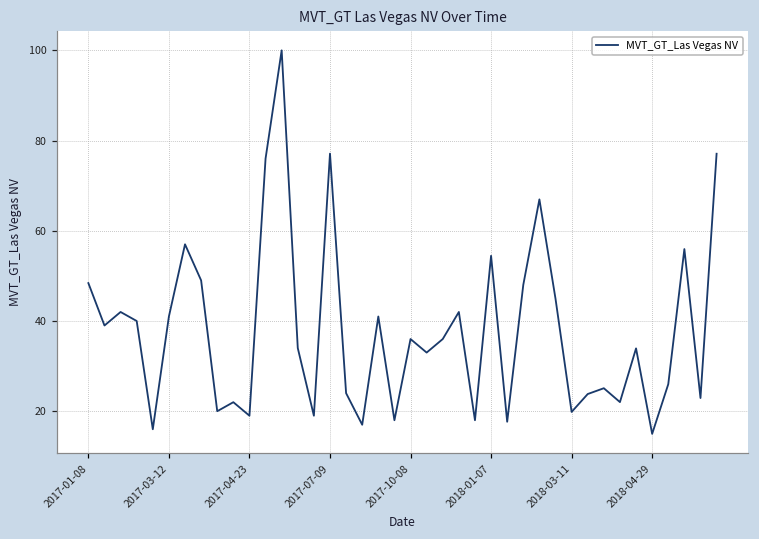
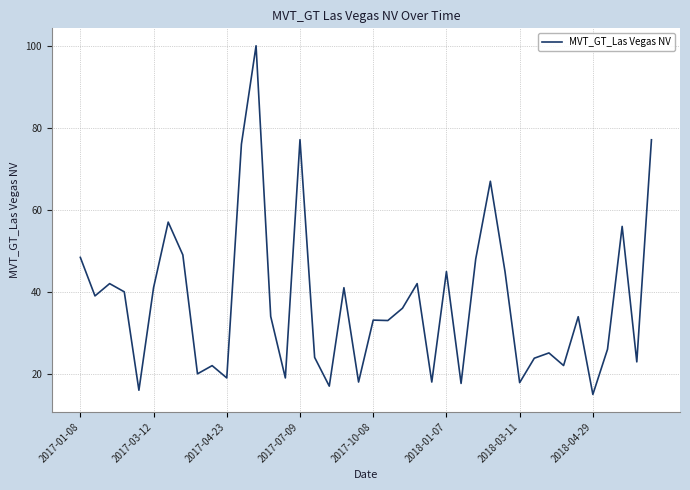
  {
    "2017-01-08": 48,
    "2017-03-12": 41,
    "2017-04-23": 19,
    "2017-07-09": 77,
-   "2017-10-08": 36,
-   "2018-01-07": 54,
-   "2018-03-11": 20,
+   "2017-10-08": 33,
+   "2018-01-07": 45,
+   "2018-03-11": 18,
    "2018-04-29": 15
  }
